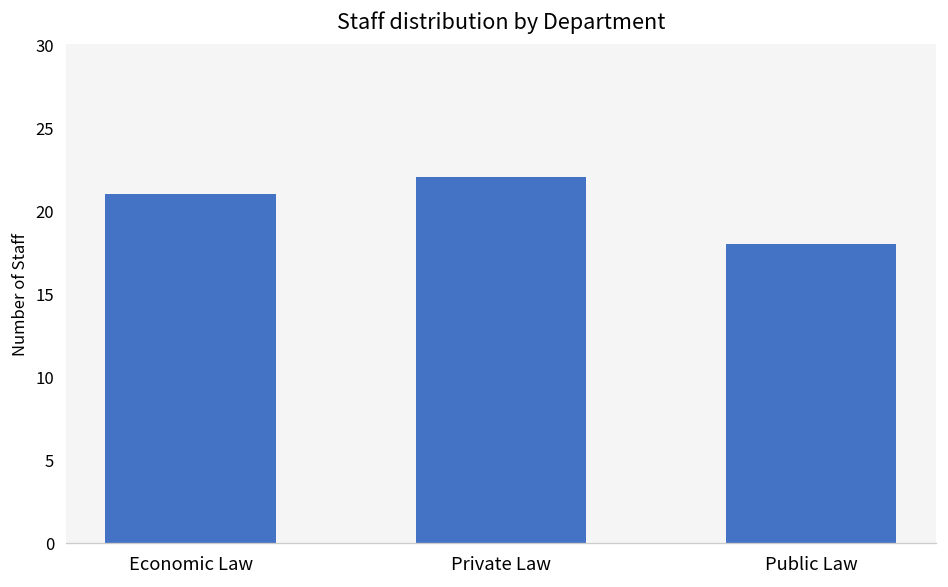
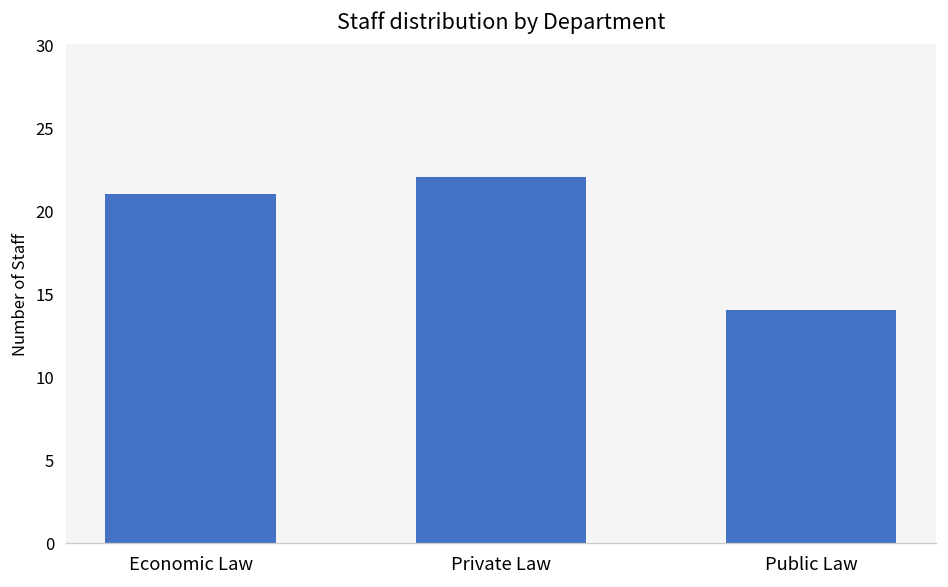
  {
    "Economic Law": 21,
    "Private Law": 22,
-   "Public Law": 18
+   "Public Law": 14
  }
